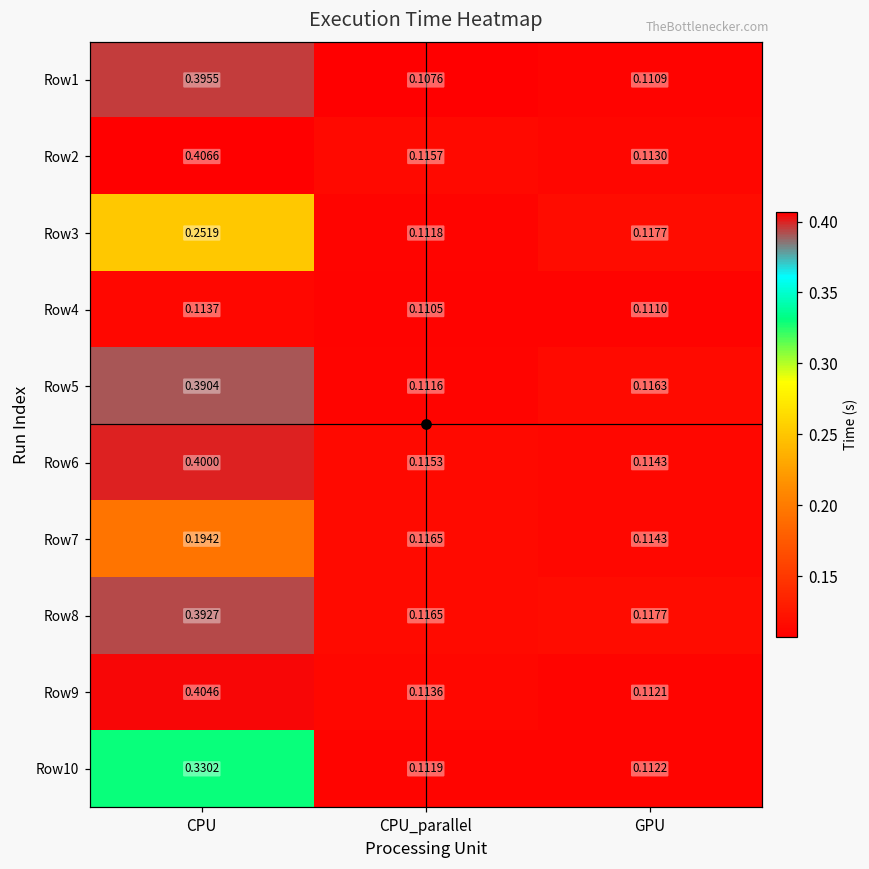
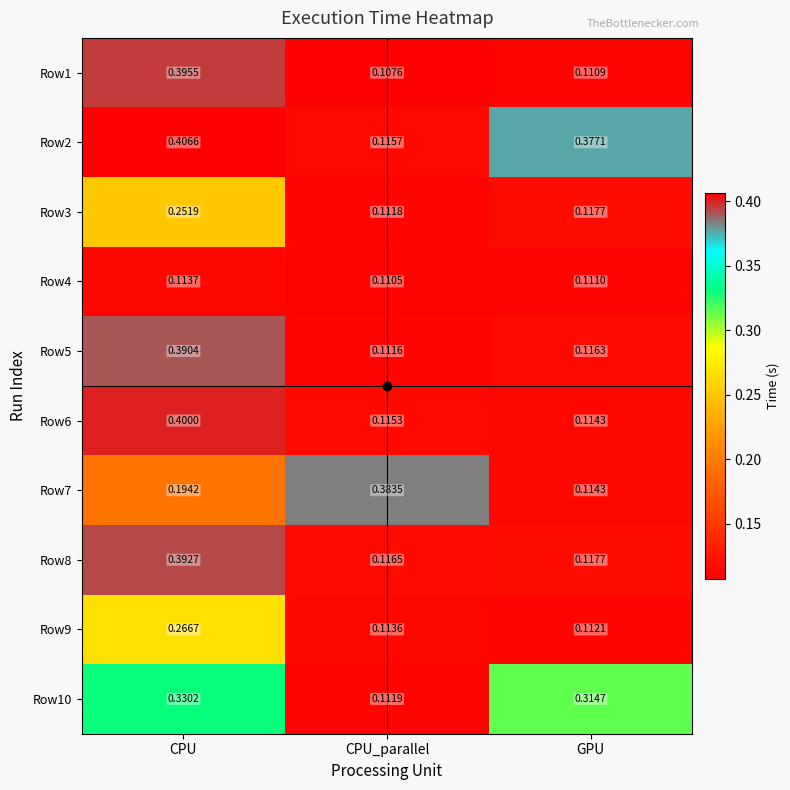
  {
    "Row2": {
-     "GPU": 0.1130
+     "GPU": 0.3771
    },
    "Row7": {
-     "CPU_parallel": 0.1165
+     "CPU_parallel": 0.3835
    },
    "Row9": {
-     "CPU": 0.4046
+     "CPU": 0.2667
    },
    "Row10": {
-     "GPU": 0.1122
+     "GPU": 0.3147
    }
  }
